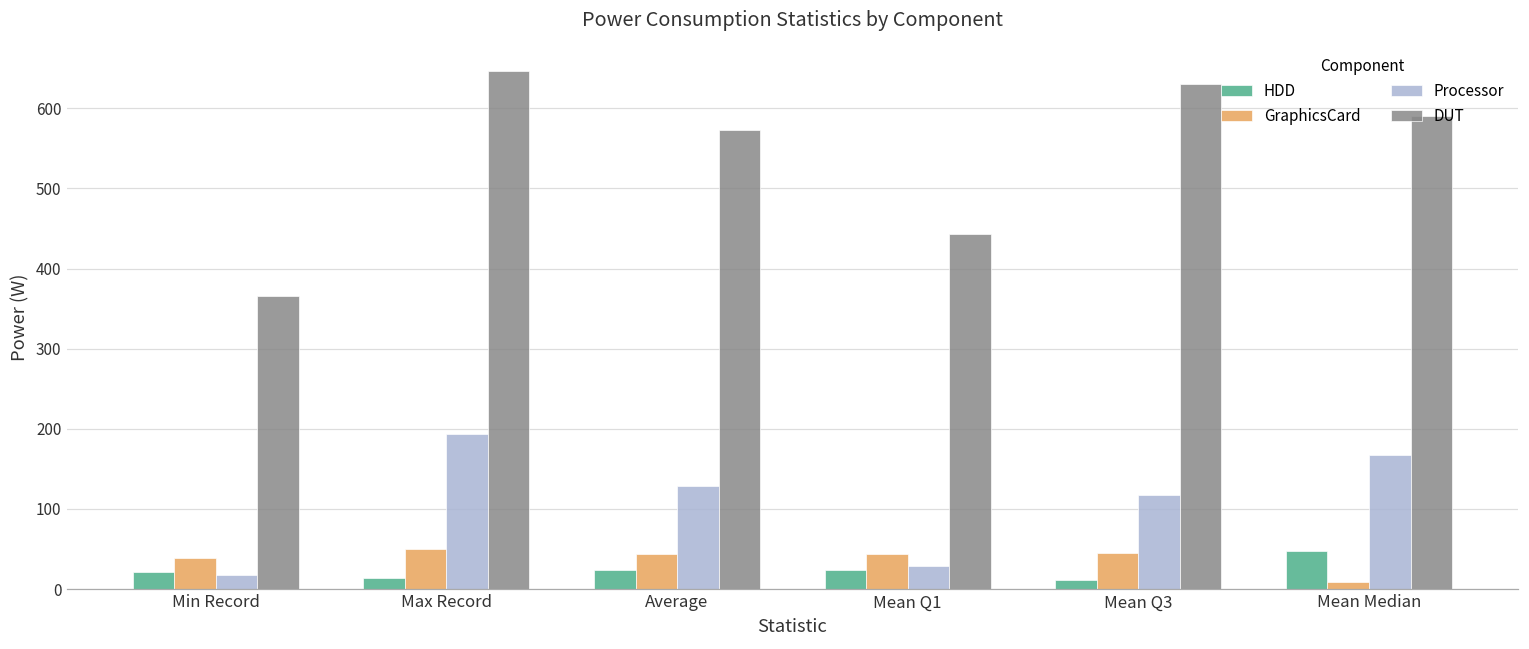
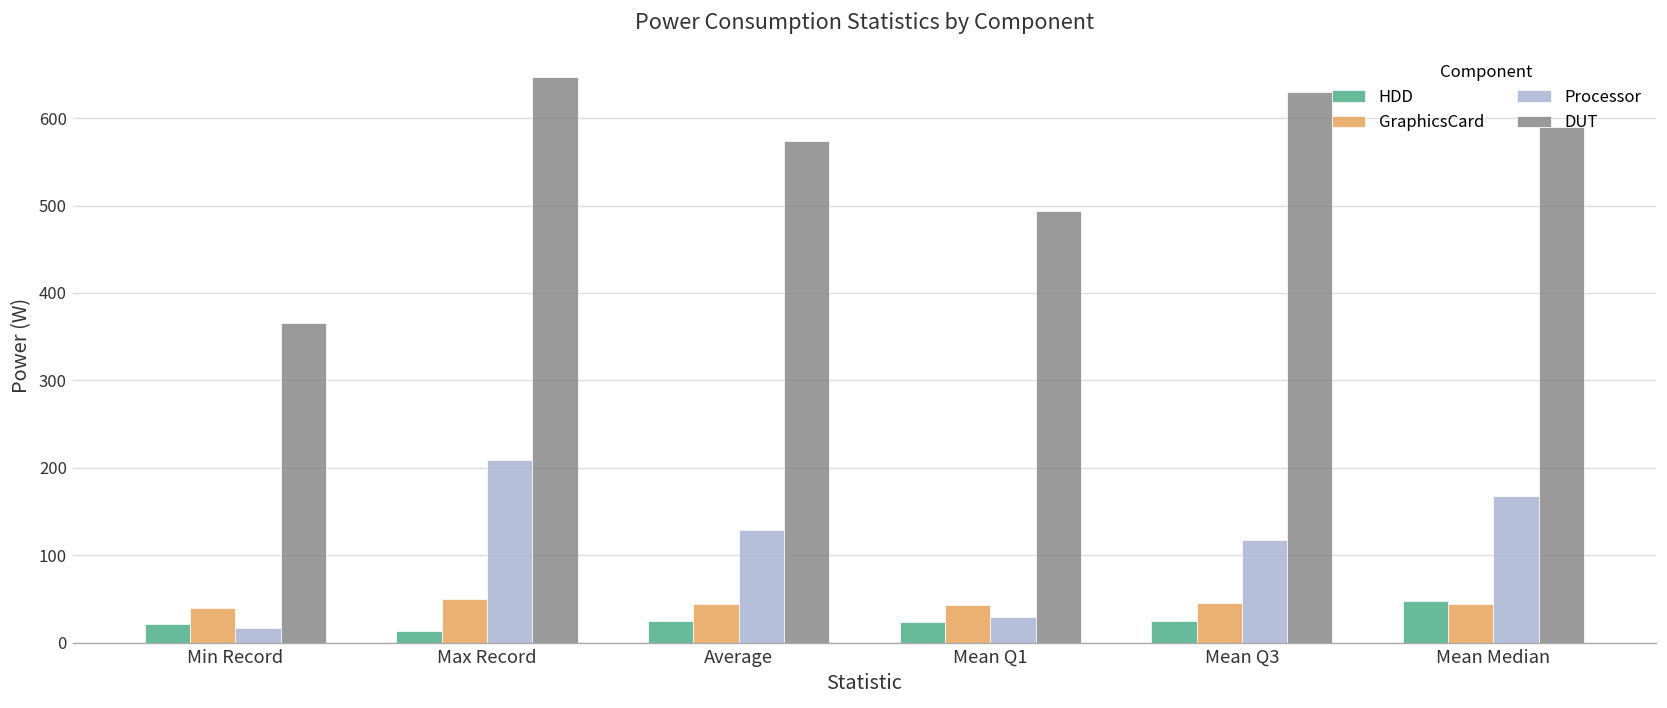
  {
    "HDD": {
      "Min Record": 20,
      "Max Record": 10,
      "Average": 20,
      "Mean Q1": 20,
-     "Mean Q3": 10,
+     "Mean Q3": 20,
      "Mean Median": 50
    },
    "GraphicsCard": {
      "Min Record": 40,
      "Max Record": 50,
      "Average": 40,
      "Mean Q1": 40,
      "Mean Q3": 50,
-     "Mean Median": 10
+     "Mean Median": 40
    },
    "Processor": {
      "Min Record": 20,
-     "Max Record": 190,
+     "Max Record": 210,
      "Average": 130,
      "Mean Q1": 30,
      "Mean Q3": 120,
      "Mean Median": 170
    },
    "DUT": {
      "Min Record": 370,
      "Max Record": 650,
      "Average": 570,
-     "Mean Q1": 440,
+     "Mean Q1": 490,
      "Mean Q3": 630,
      "Mean Median": 590
    }
  }
